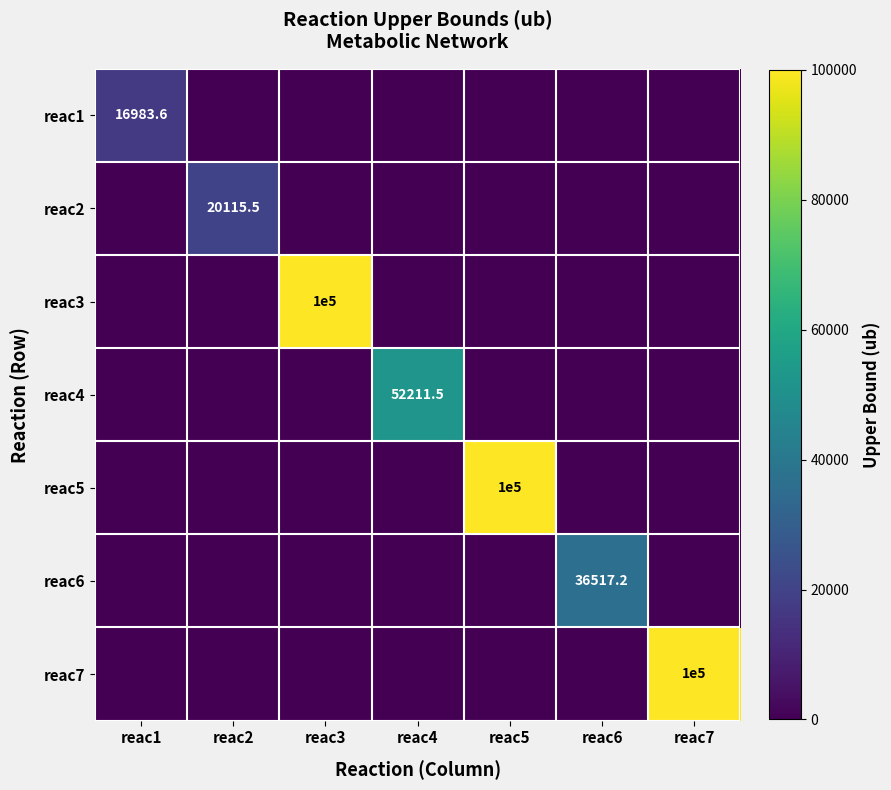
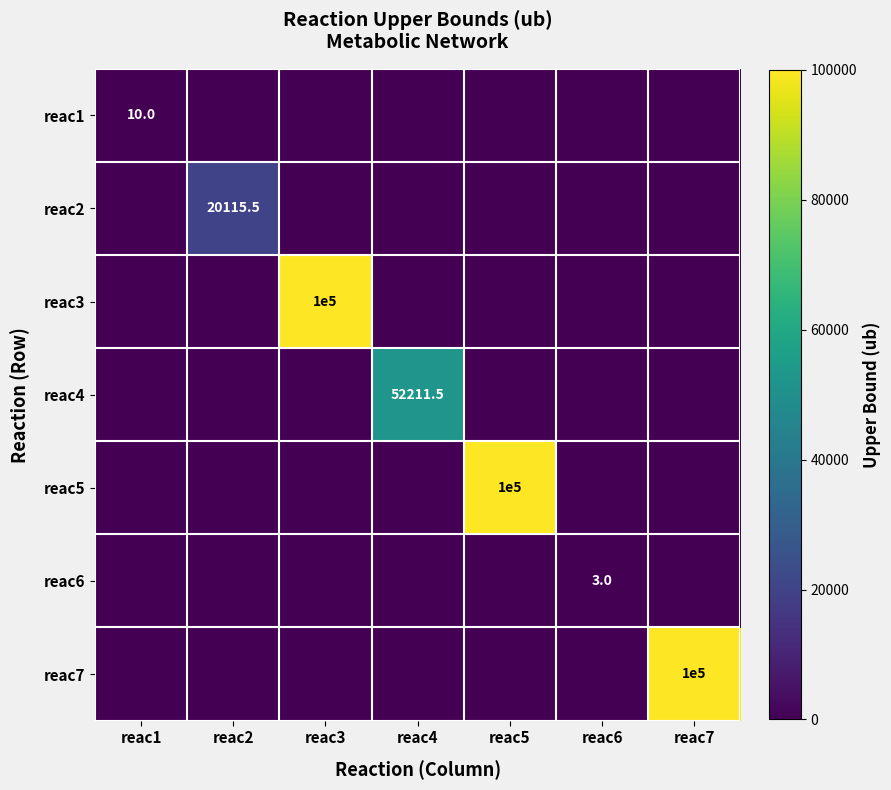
  {
    "reac1": {
-     "reac1": "16983.6"
+     "reac1": "10.0"
    },
    "reac2": {
      "reac2": "20115.5"
    },
    "reac3": {
      "reac3": "1e5"
    },
    "reac4": {
      "reac4": "52211.5"
    },
    "reac5": {
      "reac5": "1e5"
    },
    "reac6": {
-     "reac6": "36517.2"
+     "reac6": "3.0"
    },
    "reac7": {
      "reac7": "1e5"
    }
  }
